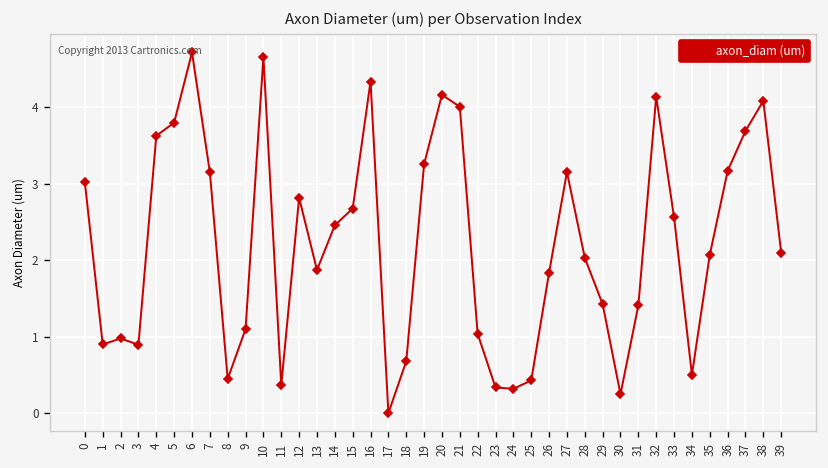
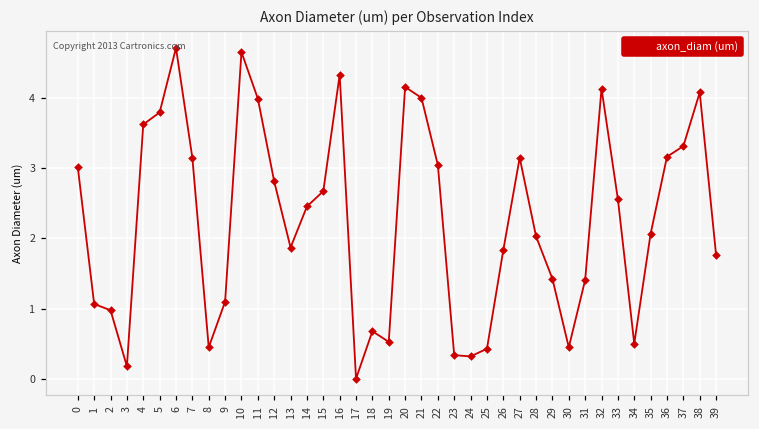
  {
    "0": 3.0,
-   "1": 0.9,
+   "1": 1.1,
    "2": 1.0,
-   "3": 0.9,
+   "3": 0.2,
    "4": 3.6,
    "5": 3.8,
    "7": 3.1,
    "8": 0.4,
    "9": 1.1,
    "10": 4.7,
-   "11": 0.4,
+   "11": 4.0,
    "12": 2.8,
    "13": 1.9,
    "14": 2.5,
    "15": 2.7,
    "16": 4.3,
    "17": 0.0,
    "18": 0.7,
-   "19": 3.3,
+   "19": 0.5,
    "20": 4.2,
    "21": 4.0,
-   "22": 1.0,
+   "22": 3.0,
    "23": 0.3,
    "24": 0.3,
    "25": 0.4,
    "26": 1.8,
    "27": 3.2,
    "28": 2.0,
    "29": 1.4,
-   "30": 0.2,
+   "30": 0.4,
    "31": 1.4,
    "32": 4.1,
    "33": 2.6,
    "34": 0.5,
    "35": 2.1,
    "36": 3.2,
-   "37": 3.7,
+   "37": 3.3,
    "38": 4.1,
-   "39": 2.1
+   "39": 1.8
  }
